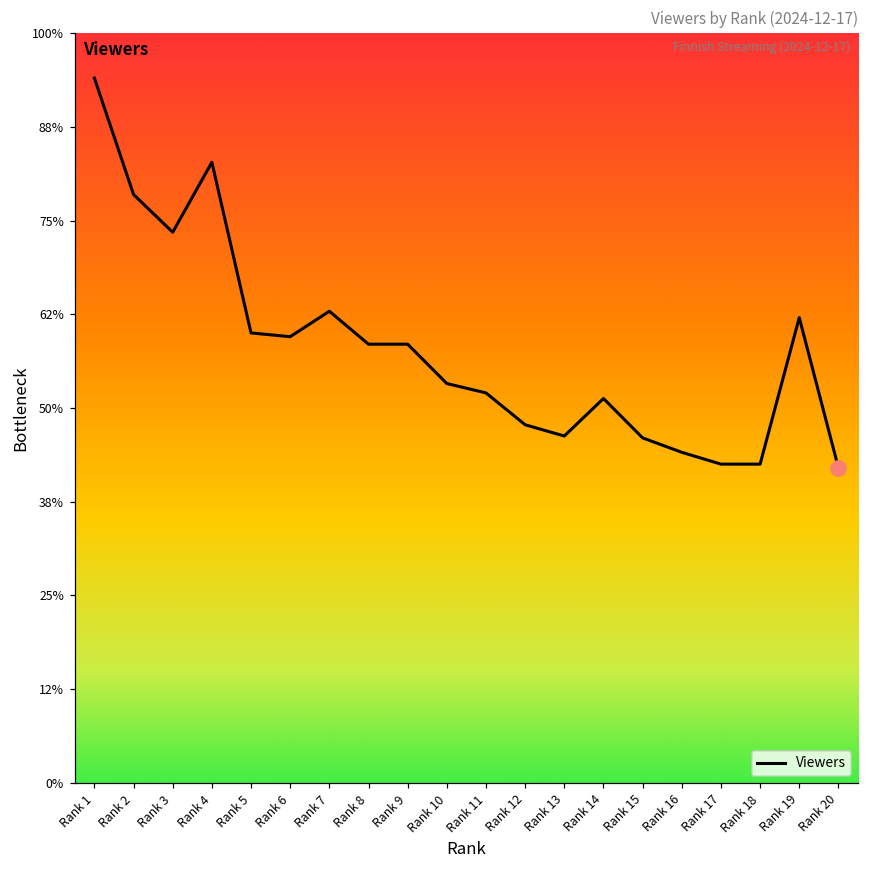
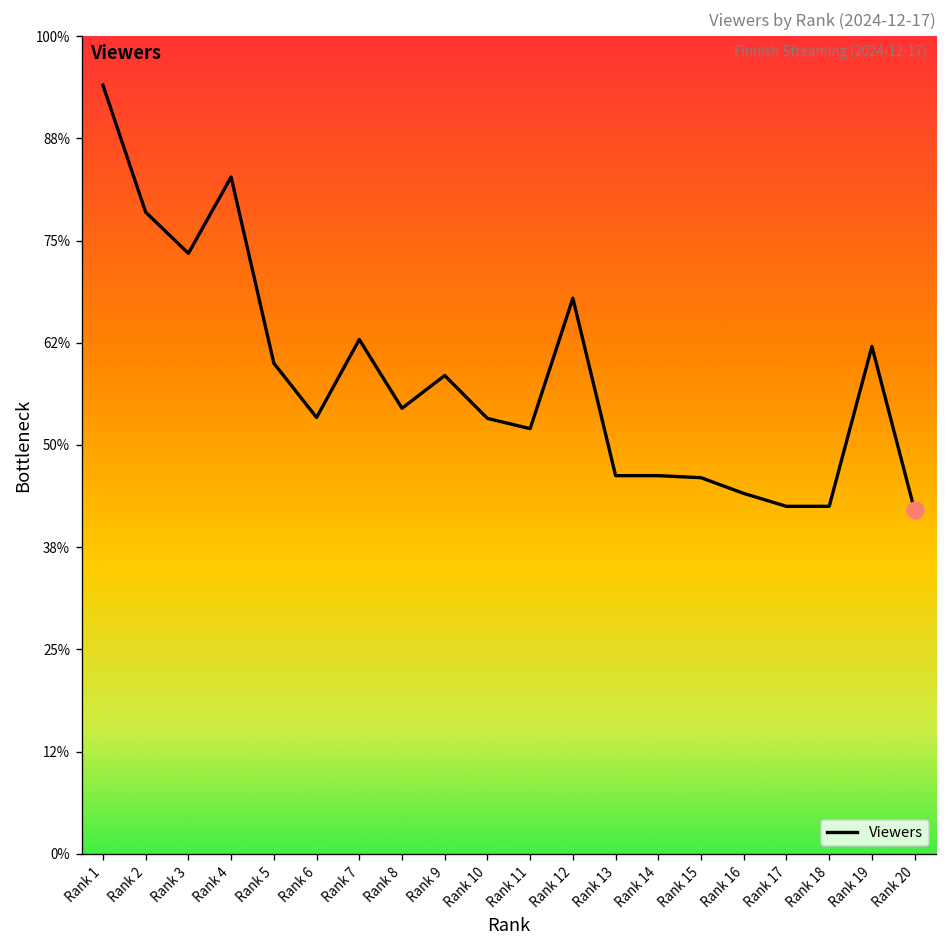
  {
    "Viewers": {
      "Rank 1": "94%",
      "Rank 2": "78%",
      "Rank 3": "73%",
      "Rank 4": "83%",
      "Rank 5": "60%",
-     "Rank 6": "60%",
+     "Rank 6": "53%",
      "Rank 7": "63%",
-     "Rank 8": "59%",
+     "Rank 8": "54%",
      "Rank 9": "59%",
      "Rank 10": "53%",
      "Rank 11": "52%",
-     "Rank 12": "48%",
+     "Rank 12": "68%",
      "Rank 13": "46%",
-     "Rank 14": "51%",
+     "Rank 14": "46%",
      "Rank 15": "46%",
      "Rank 16": "44%",
      "Rank 17": "43%",
      "Rank 18": "43%",
      "Rank 19": "62%"
    }
  }
